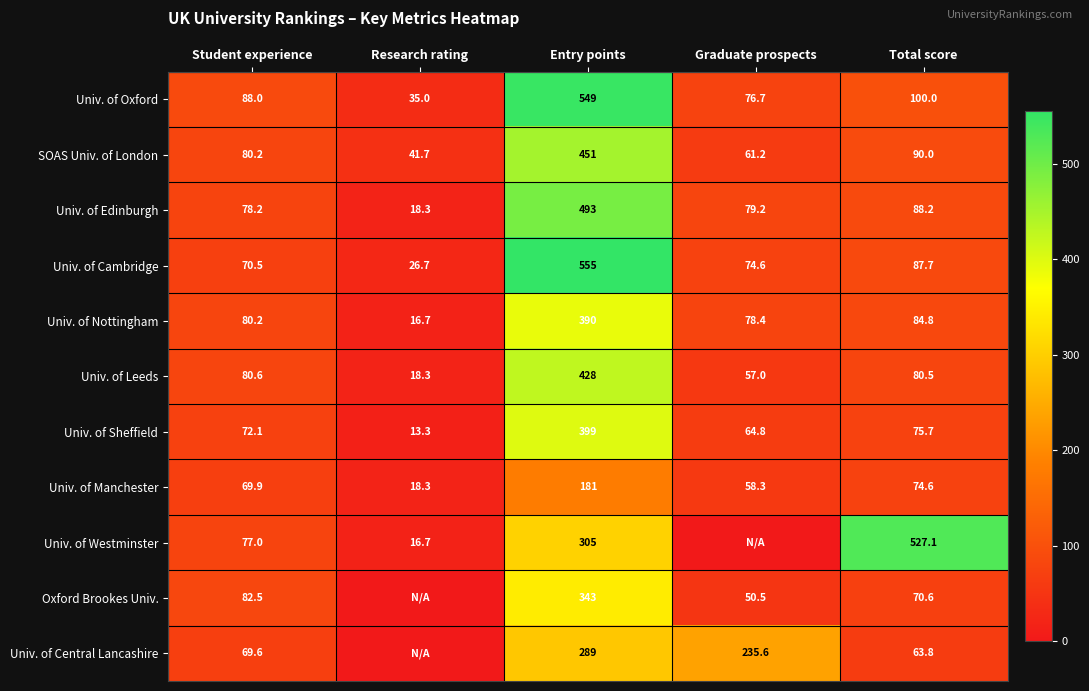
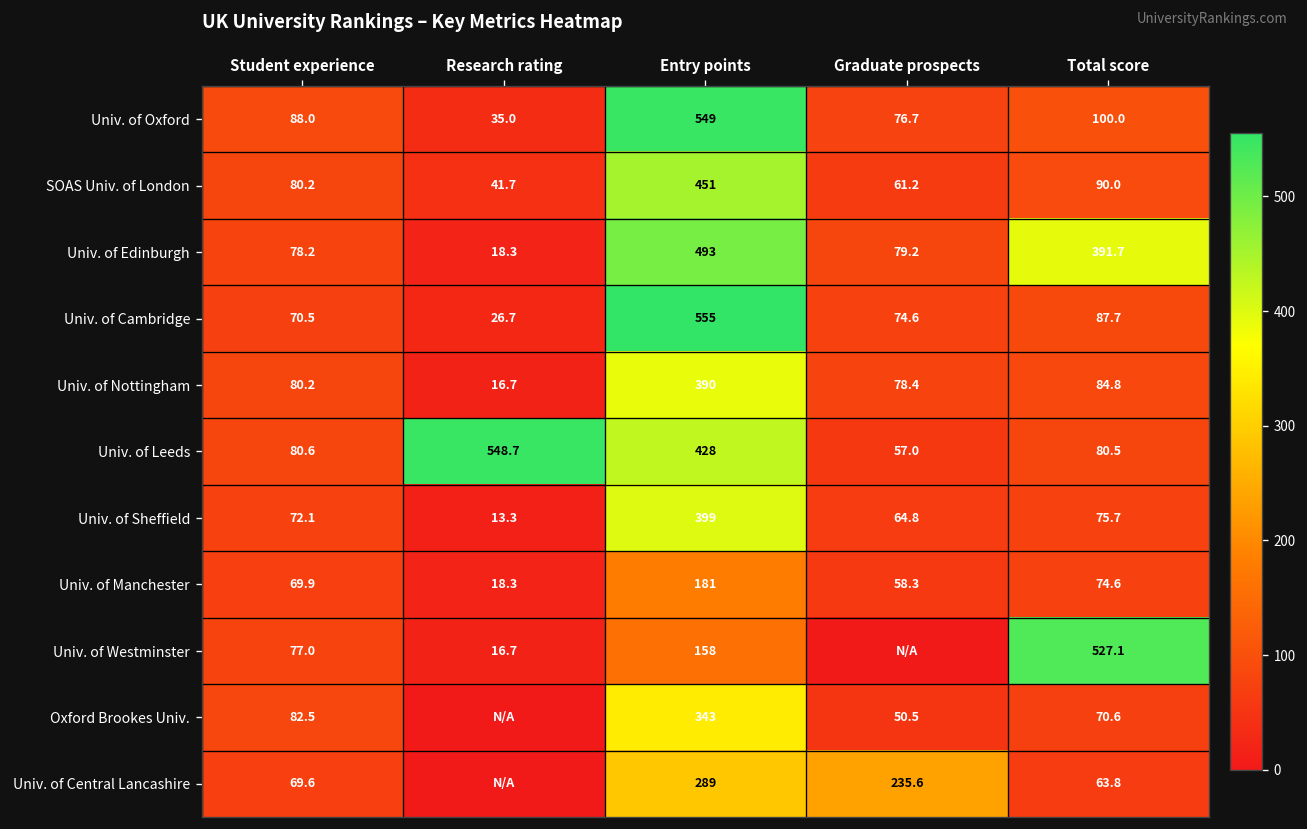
  {
    "Univ. of Oxford": {
      "Student experience": 88.0,
      "Research rating": 35.0,
      "Entry points": 549,
      "Graduate prospects": 76.7,
      "Total score": 100.0
    },
    "SOAS Univ. of London": {
      "Student experience": 80.2,
      "Research rating": 41.7,
      "Entry points": 451,
      "Graduate prospects": 61.2,
      "Total score": 90.0
    },
    "Univ. of Edinburgh": {
      "Student experience": 78.2,
      "Research rating": 18.3,
      "Entry points": 493,
      "Graduate prospects": 79.2,
-     "Total score": 88.2
+     "Total score": 391.7
    },
    "Univ. of Cambridge": {
      "Student experience": 70.5,
      "Research rating": 26.7,
      "Entry points": 555,
      "Graduate prospects": 74.6,
      "Total score": 87.7
    },
    "Univ. of Nottingham": {
      "Student experience": 80.2,
      "Research rating": 16.7,
      "Entry points": 390,
      "Graduate prospects": 78.4,
      "Total score": 84.8
    },
    "Univ. of Leeds": {
      "Student experience": 80.6,
-     "Research rating": 18.3,
+     "Research rating": 548.7,
      "Entry points": 428,
      "Graduate prospects": 57.0,
      "Total score": 80.5
    },
    "Univ. of Sheffield": {
      "Student experience": 72.1,
      "Research rating": 13.3,
      "Entry points": 399,
      "Graduate prospects": 64.8,
      "Total score": 75.7
    },
    "Univ. of Manchester": {
      "Student experience": 69.9,
      "Research rating": 18.3,
      "Entry points": 181,
      "Graduate prospects": 58.3,
      "Total score": 74.6
    },
    "Univ. of Westminster": {
      "Student experience": 77.0,
      "Research rating": 16.7,
-     "Entry points": 305,
+     "Entry points": 158,
      "Total score": 527.1
    },
    "Oxford Brookes Univ.": {
      "Student experience": 82.5,
      "Entry points": 343,
      "Graduate prospects": 50.5,
      "Total score": 70.6
    },
    "Univ. of Central Lancashire": {
      "Student experience": 69.6,
      "Entry points": 289,
      "Graduate prospects": 235.6,
      "Total score": 63.8
    }
  }
